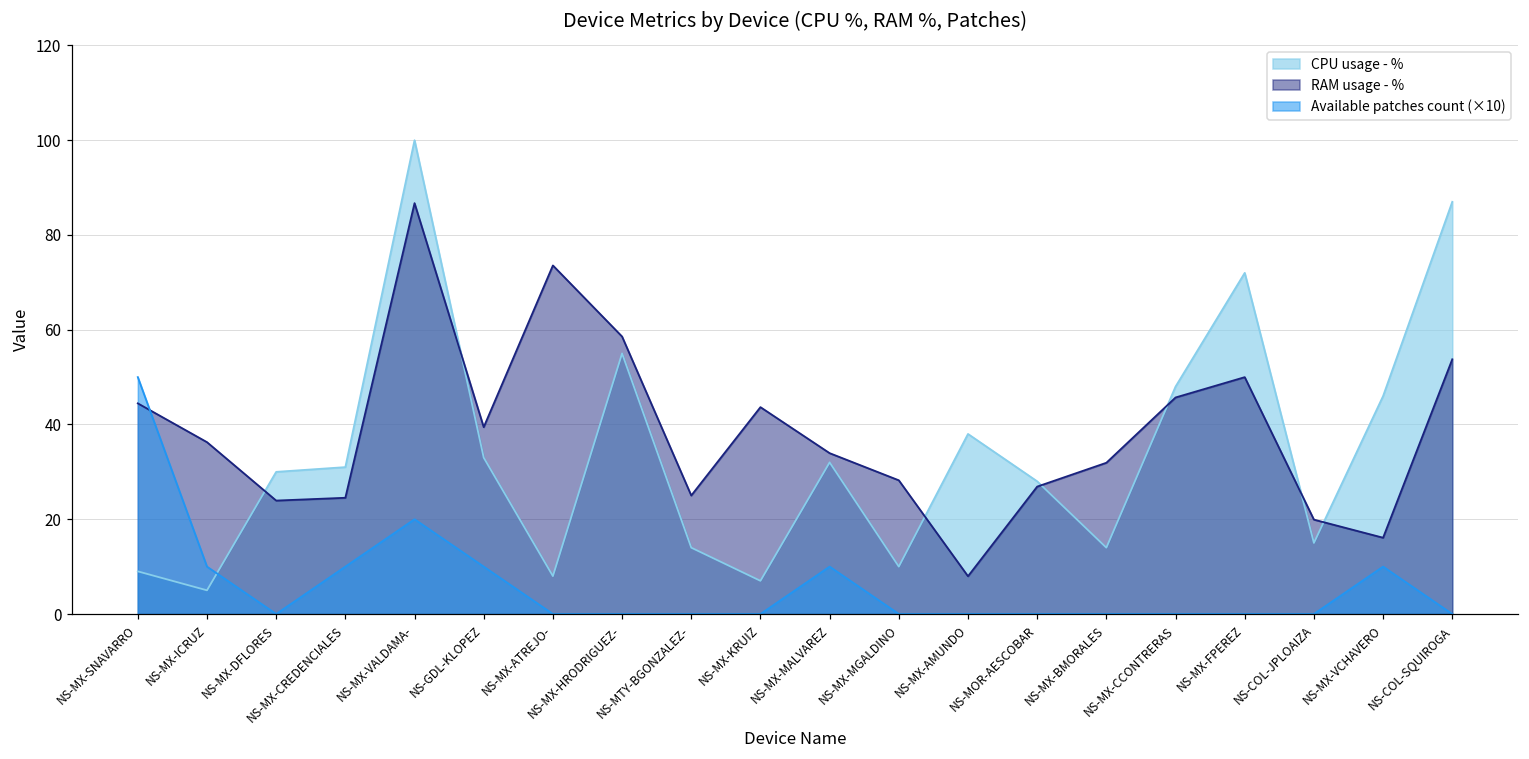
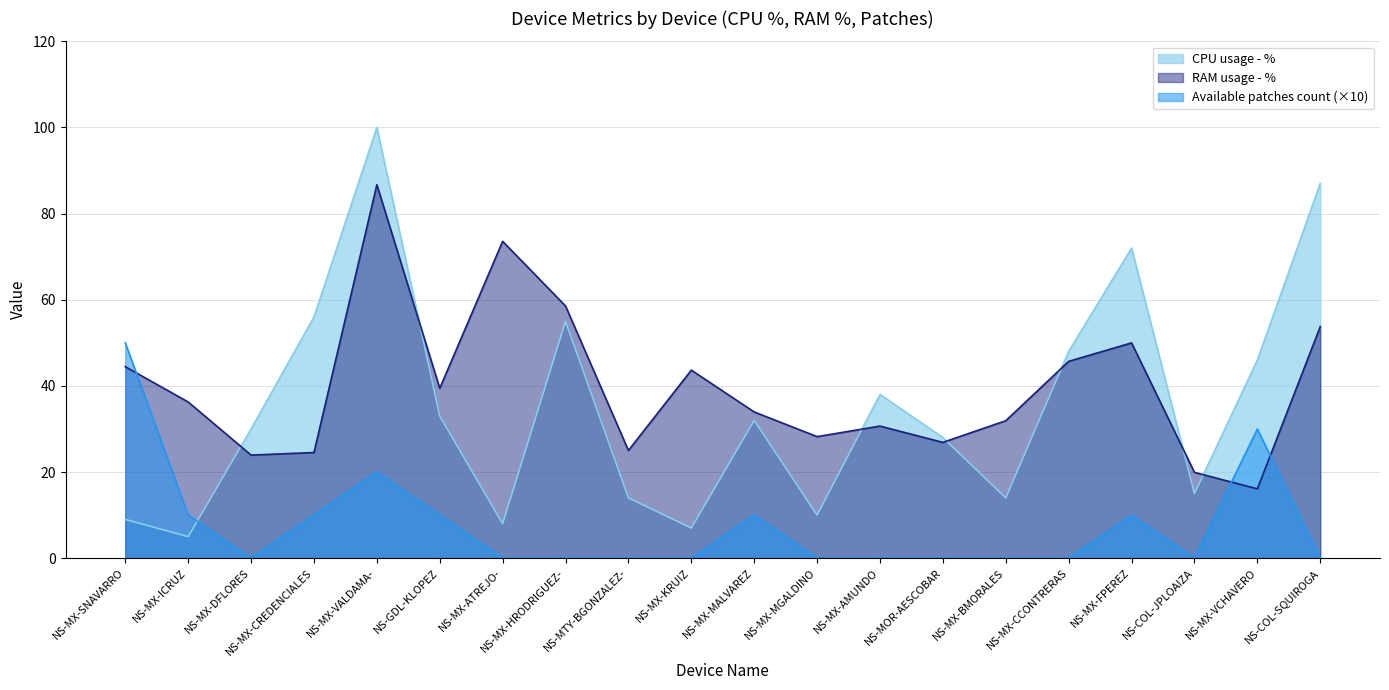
  {
    "CPU usage - %": {
      "NS-MX-SNAVARRO": 9,
      "NS-MX-ICRUZ": 5,
      "NS-MX-DFLORES": 30,
-     "NS-MX-CREDENCIALES": 31,
+     "NS-MX-CREDENCIALES": 56,
      "NS-MX-VALDAMA-": 100,
      "NS-GDL-KLOPEZ": 33,
      "NS-MX-ATREJO-": 8,
      "NS-MX-HRODRIGUEZ-": 55,
      "NS-MTY-BGONZALEZ-": 14,
      "NS-MX-KRUIZ": 7,
      "NS-MX-MALVAREZ": 32,
      "NS-MX-MGALDINO": 10,
      "NS-MX-AMUNDO": 38,
      "NS-MOR-AESCOBAR": 28,
      "NS-MX-BMORALES": 14,
      "NS-MX-CCONTRERAS": 48,
      "NS-MX-FPEREZ": 72,
      "NS-COL-JPLOAIZA": 15,
      "NS-MX-VCHAVERO": 46,
      "NS-COL-SQUIROGA": 87
    },
    "RAM usage - %": {
      "NS-MX-SNAVARRO": 44,
      "NS-MX-ICRUZ": 36,
      "NS-MX-DFLORES": 24,
      "NS-MX-CREDENCIALES": 25,
      "NS-MX-VALDAMA-": 87,
      "NS-GDL-KLOPEZ": 39,
      "NS-MX-ATREJO-": 74,
      "NS-MX-HRODRIGUEZ-": 59,
      "NS-MTY-BGONZALEZ-": 25,
      "NS-MX-KRUIZ": 44,
      "NS-MX-MALVAREZ": 34,
      "NS-MX-MGALDINO": 28,
-     "NS-MX-AMUNDO": 8,
+     "NS-MX-AMUNDO": 31,
      "NS-MOR-AESCOBAR": 27,
      "NS-MX-BMORALES": 32,
      "NS-MX-CCONTRERAS": 46,
      "NS-MX-FPEREZ": 50,
      "NS-COL-JPLOAIZA": 20,
      "NS-MX-VCHAVERO": 16,
      "NS-COL-SQUIROGA": 54
    },
    "Available patches count (×10)": {
      "NS-MX-SNAVARRO": 50,
      "NS-MX-ICRUZ": 10,
      "NS-MX-DFLORES": 0,
      "NS-MX-CREDENCIALES": 10,
      "NS-MX-VALDAMA-": 20,
      "NS-GDL-KLOPEZ": 10,
      "NS-MX-ATREJO-": 0,
      "NS-MX-HRODRIGUEZ-": 0,
      "NS-MTY-BGONZALEZ-": 0,
      "NS-MX-KRUIZ": 0,
      "NS-MX-MALVAREZ": 10,
      "NS-MX-MGALDINO": 0,
      "NS-MX-AMUNDO": 0,
      "NS-MOR-AESCOBAR": 0,
      "NS-MX-BMORALES": 0,
      "NS-MX-CCONTRERAS": 0,
-     "NS-MX-FPEREZ": 0,
+     "NS-MX-FPEREZ": 10,
      "NS-COL-JPLOAIZA": 0,
-     "NS-MX-VCHAVERO": 10,
+     "NS-MX-VCHAVERO": 30,
      "NS-COL-SQUIROGA": 0
    }
  }
